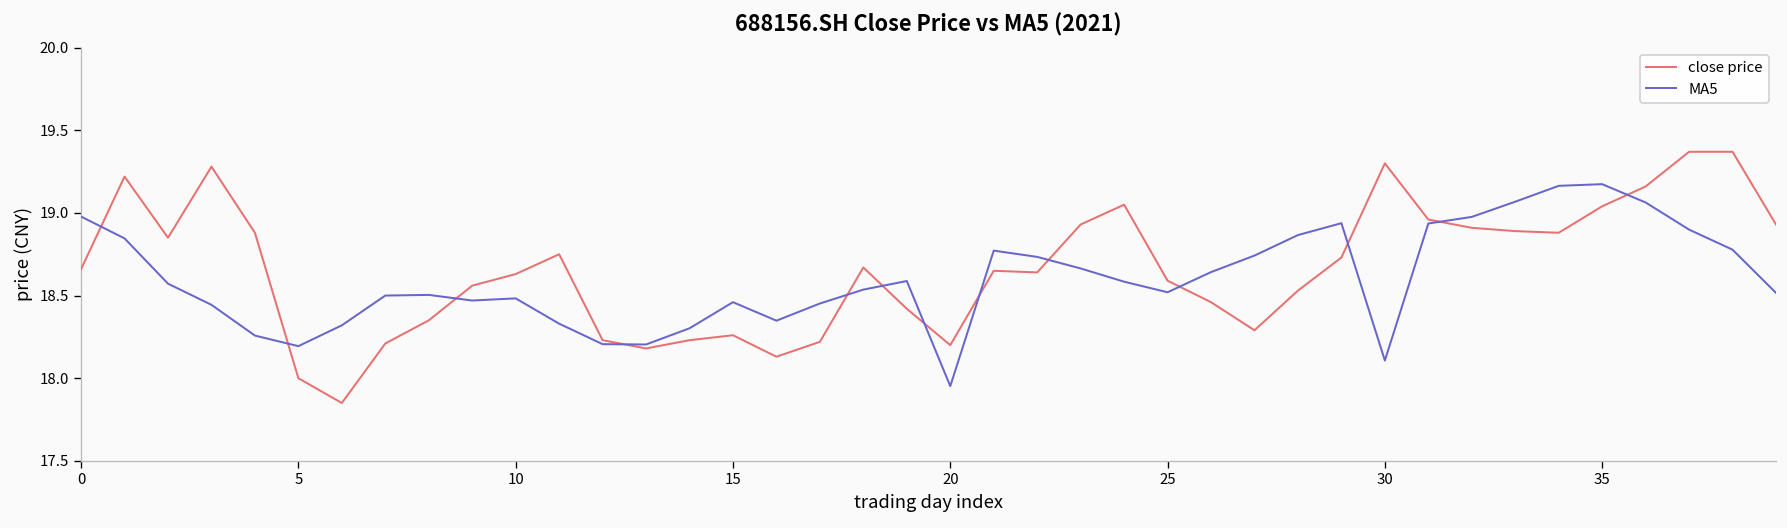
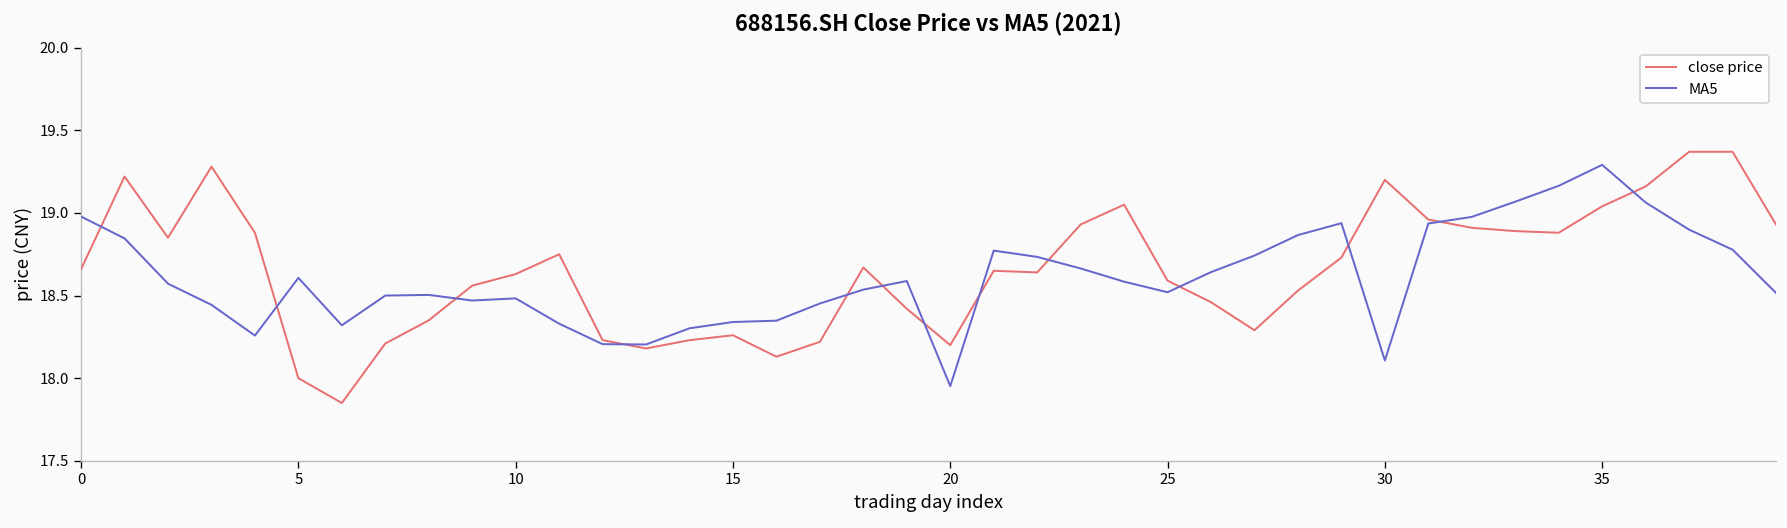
  {
    "close price": {
      "0": 18.66,
      "5": 18.0,
      "10": 18.63,
      "15": 18.26,
      "20": 18.2,
      "25": 18.6,
-     "30": 19.3,
+     "30": 19.2,
      "35": 19.04
    },
    "MA5": {
      "0": 18.98,
-     "5": 18.19,
+     "5": 18.61,
      "10": 18.48,
-     "15": 18.46,
+     "15": 18.34,
      "20": 17.95,
      "25": 18.52,
      "30": 18.11,
-     "35": 19.17
+     "35": 19.29
    }
  }
